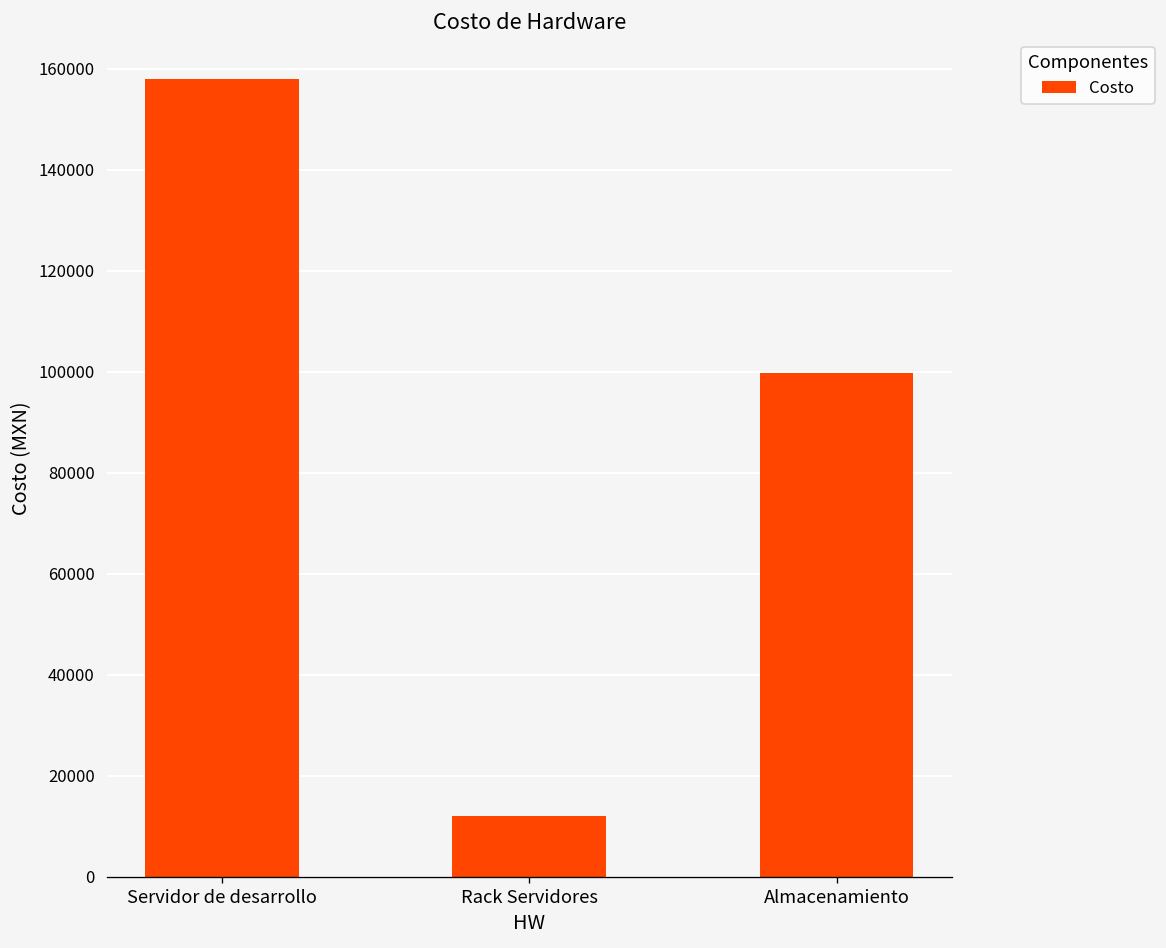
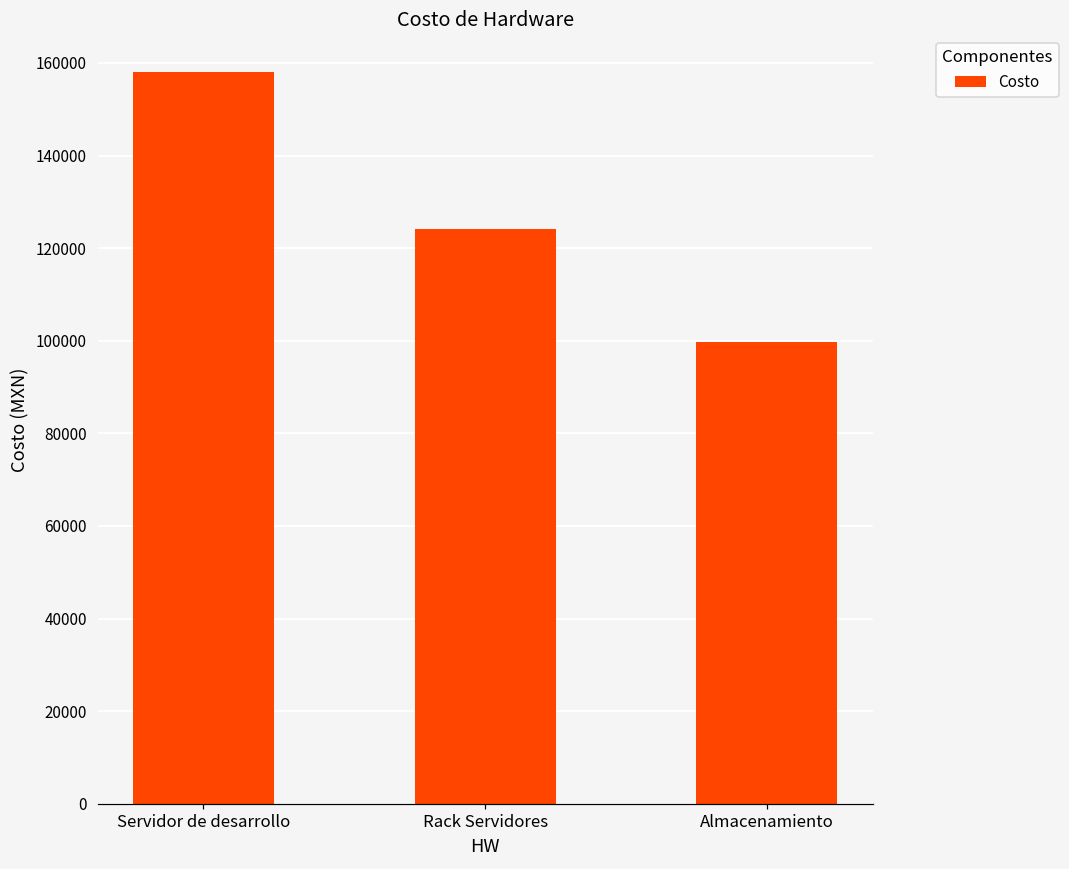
  {
    "Servidor de desarrollo": 158000,
-   "Rack Servidores": 12000,
+   "Rack Servidores": 124000,
    "Almacenamiento": 100000
  }
